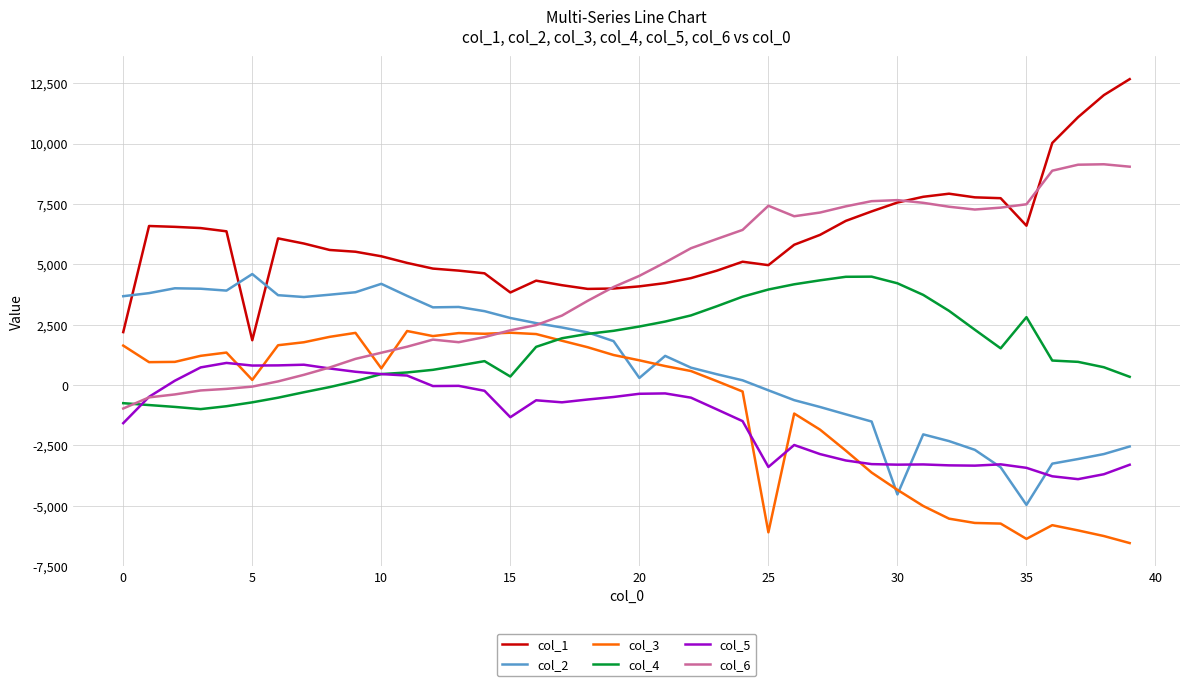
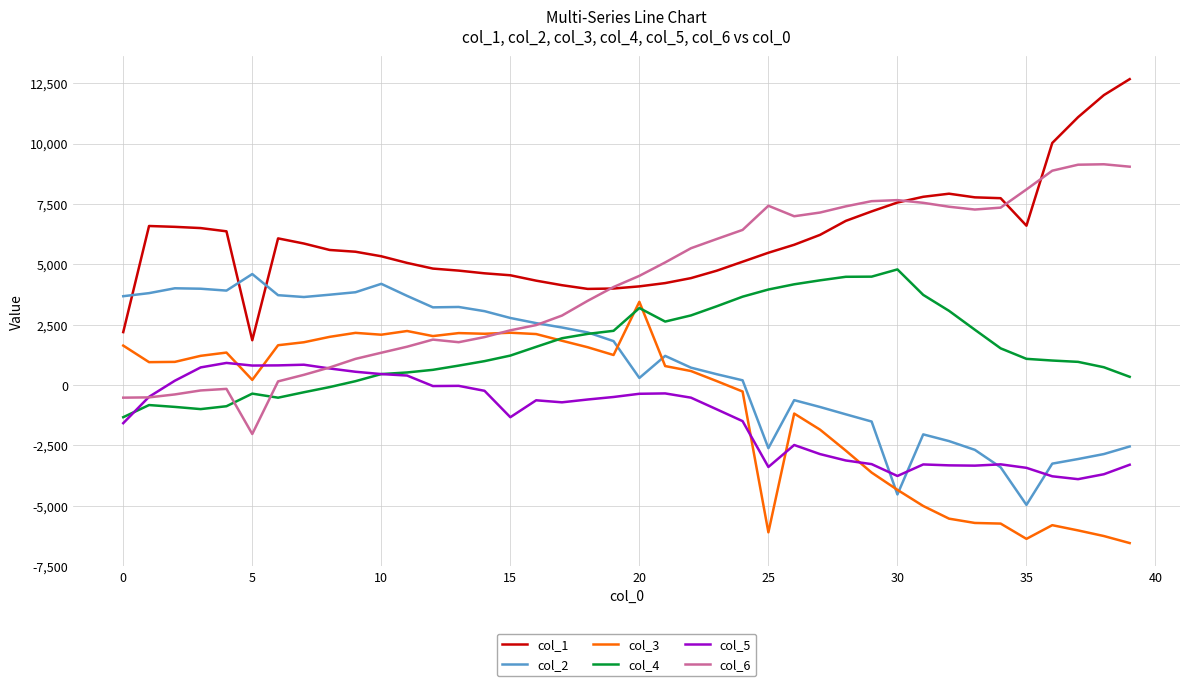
  {
    "col_1": {
      "0": "2,200",
      "5": "1,900",
      "10": "5,300",
-     "15": "3,800",
+     "15": "4,500",
      "20": "4,100",
-     "25": "5,000",
+     "25": "5,500",
      "35": "6,600"
    },
    "col_2": {
      "0": "3,700",
      "5": "4,600",
      "10": "4,200",
      "15": "2,800",
      "20": "300",
-     "25": "-200",
+     "25": "-2,600",
      "30": "-4,500",
      "35": "-5,000"
    },
    "col_3": {
      "0": "1,600",
      "5": "200",
-     "10": "700",
-     "20": "1,000",
+     "10": "2,100",
+     "20": "3,400",
      "25": "-6,100",
      "30": "-4,300",
      "35": "-6,400"
    },
    "col_4": {
-     "0": "-800",
-     "5": "-700",
-     "15": "300",
-     "20": "2,400",
+     "0": "-1,300",
+     "5": "-400",
+     "15": "1,200",
+     "20": "3,200",
      "25": "4,000",
-     "30": "4,200",
-     "35": "2,800"
+     "30": "4,800",
+     "35": "1,100"
    },
    "col_5": {
      "0": "-1,600",
      "5": "800",
      "15": "-1,300",
      "20": "-400",
      "25": "-3,400",
-     "30": "-3,300",
+     "30": "-3,800",
      "35": "-3,400"
    },
    "col_6": {
-     "0": "-1,000",
-     "5": "-100",
+     "0": "-500",
+     "5": "-2,000",
      "10": "1,300",
      "20": "4,500",
      "25": "7,400",
-     "35": "7,500"
+     "35": "8,100"
    }
  }
